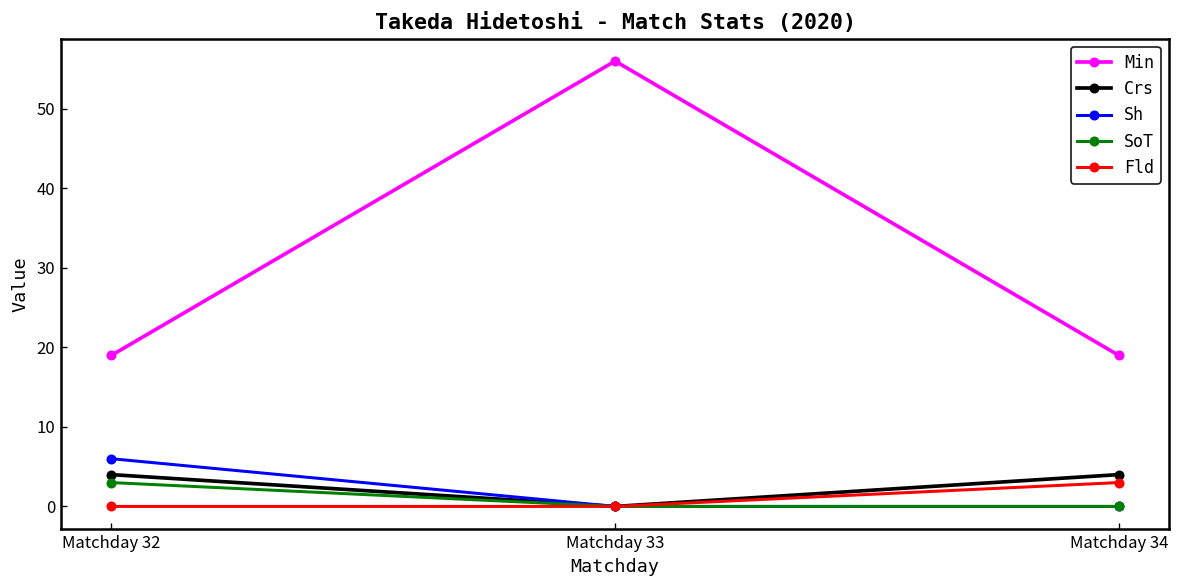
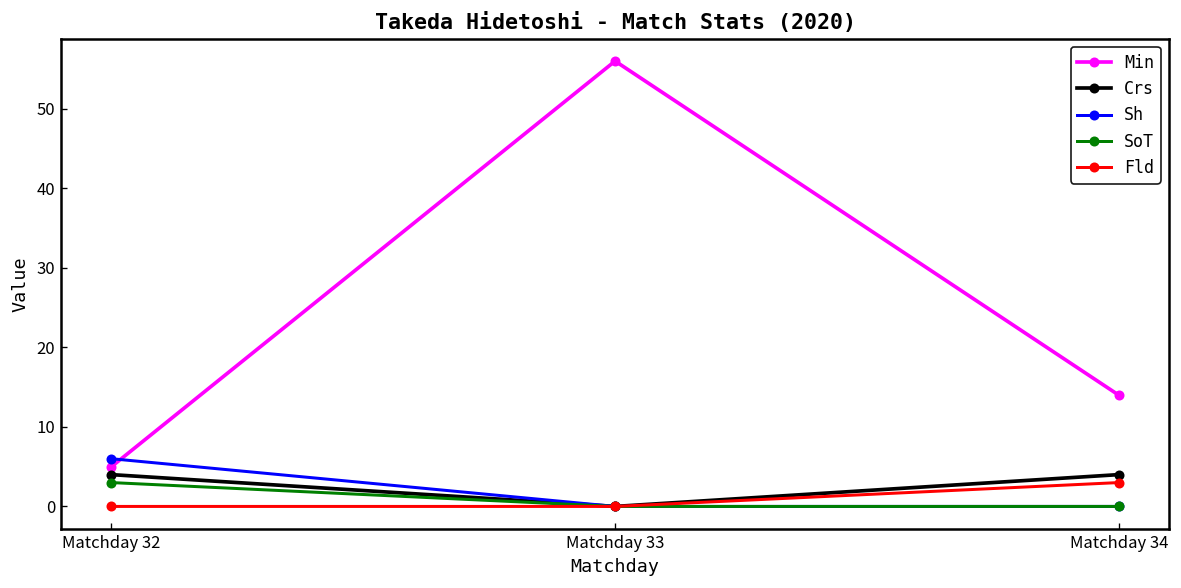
  {
    "Min": {
-     "Matchday 32": 19,
+     "Matchday 32": 5,
      "Matchday 33": 56,
-     "Matchday 34": 19
+     "Matchday 34": 14
    },
    "Crs": {
      "Matchday 32": 4,
      "Matchday 34": 4
    },
    "Sh": {
      "Matchday 32": 6
    },
    "SoT": {
      "Matchday 32": 3
    },
    "Fld": {
      "Matchday 32": 0,
      "Matchday 34": 3
    }
  }
